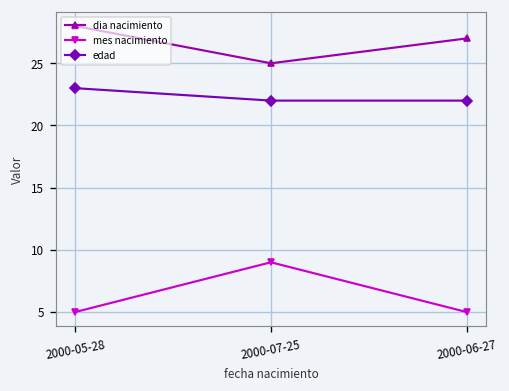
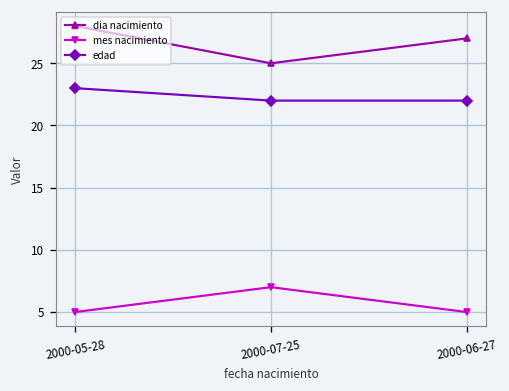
  {
    "mes nacimiento": {
      "2000-05-28": 5,
-     "2000-07-25": 9,
+     "2000-07-25": 7,
      "2000-06-27": 5
    }
  }
